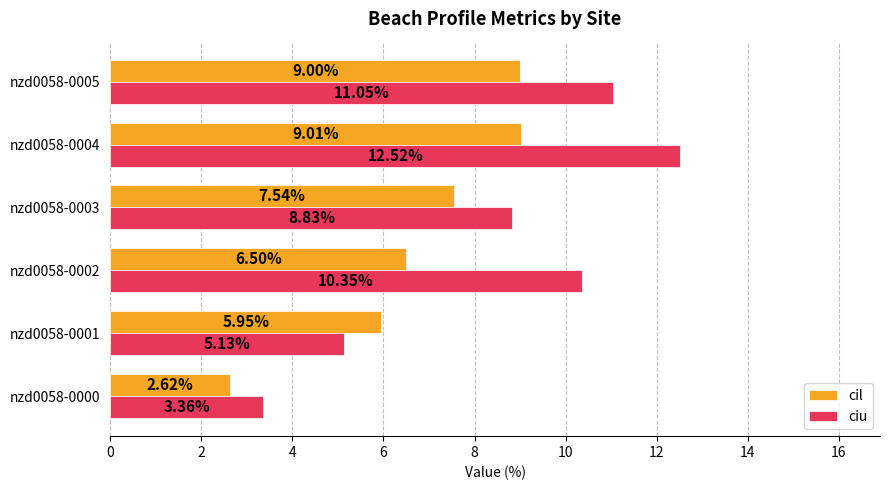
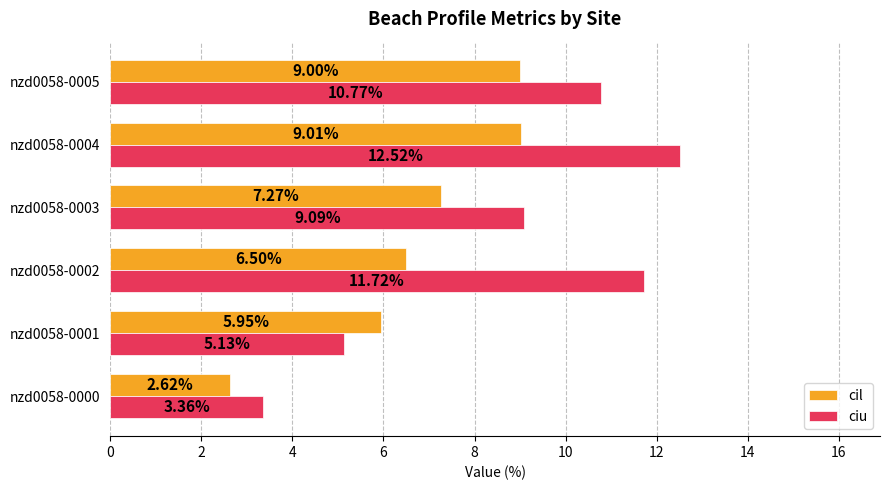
  {
    "cil": {
      "nzd0058-0005": "9.00%",
      "nzd0058-0004": "9.01%",
-     "nzd0058-0003": "7.54%",
+     "nzd0058-0003": "7.27%",
      "nzd0058-0002": "6.50%",
      "nzd0058-0001": "5.95%",
      "nzd0058-0000": "2.62%"
    },
    "ciu": {
-     "nzd0058-0005": "11.05%",
+     "nzd0058-0005": "10.77%",
      "nzd0058-0004": "12.52%",
-     "nzd0058-0003": "8.83%",
-     "nzd0058-0002": "10.35%",
+     "nzd0058-0003": "9.09%",
+     "nzd0058-0002": "11.72%",
      "nzd0058-0001": "5.13%",
      "nzd0058-0000": "3.36%"
    }
  }
